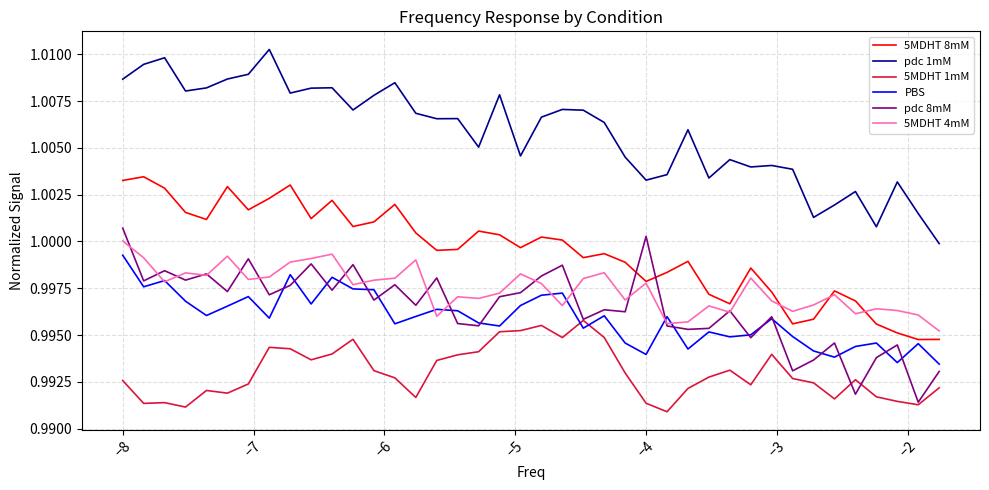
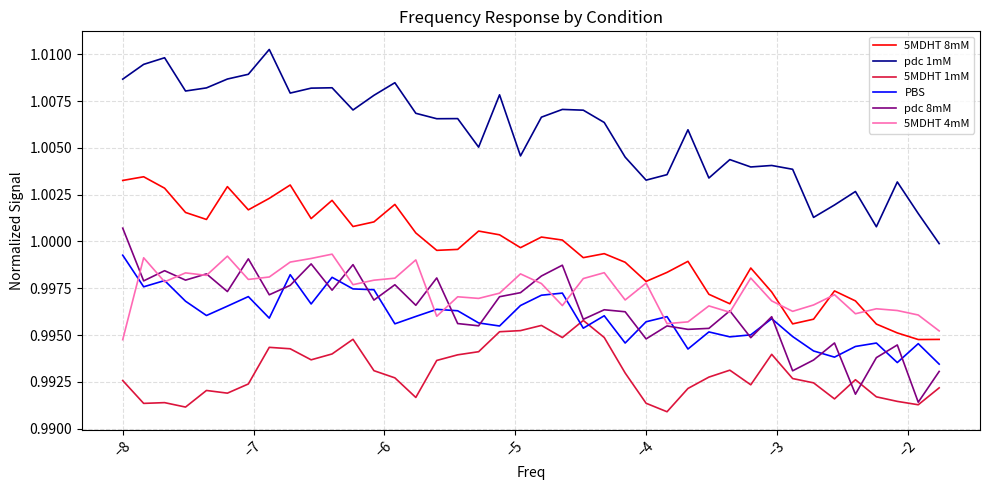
  {
    "5MDHT 8mM": {
      "−8": 1.0033
    },
    "pdc 1mM": {
      "−8": 1.0087,
      "−4": 1.0033
    },
    "5MDHT 1mM": {
      "−8": 0.9926,
      "−4": 0.9914
    },
    "PBS": {
      "−8": 0.9993,
-     "−4": 0.9940
+     "−4": 0.9957
    },
    "pdc 8mM": {
      "−8": 1.0007,
-     "−4": 1.0003
+     "−4": 0.9948
    },
    "5MDHT 4mM": {
-     "−8": 1.0000
+     "−8": 0.9948
    }
  }
